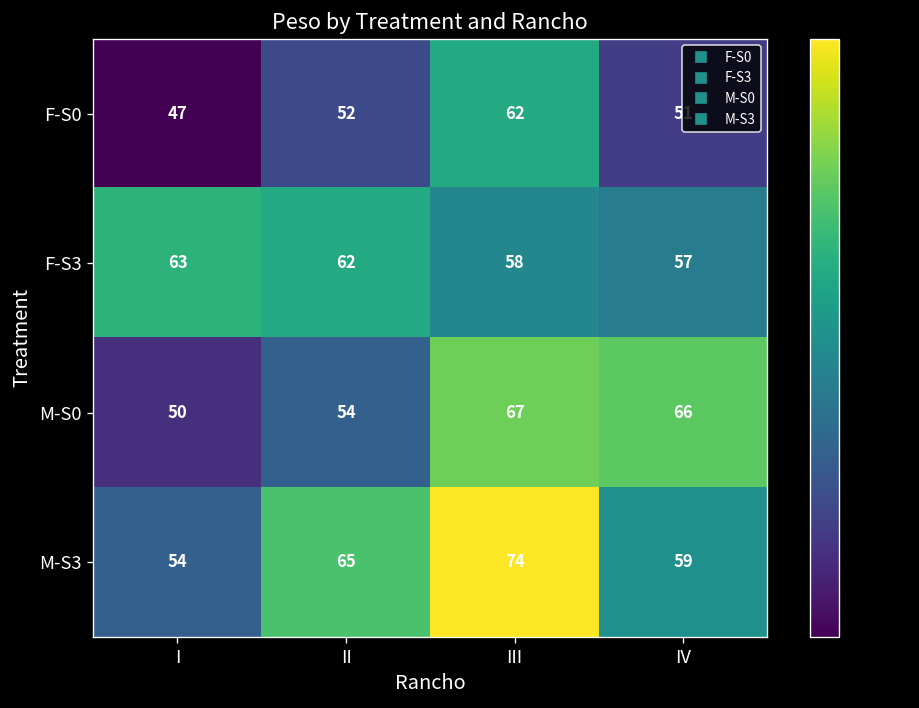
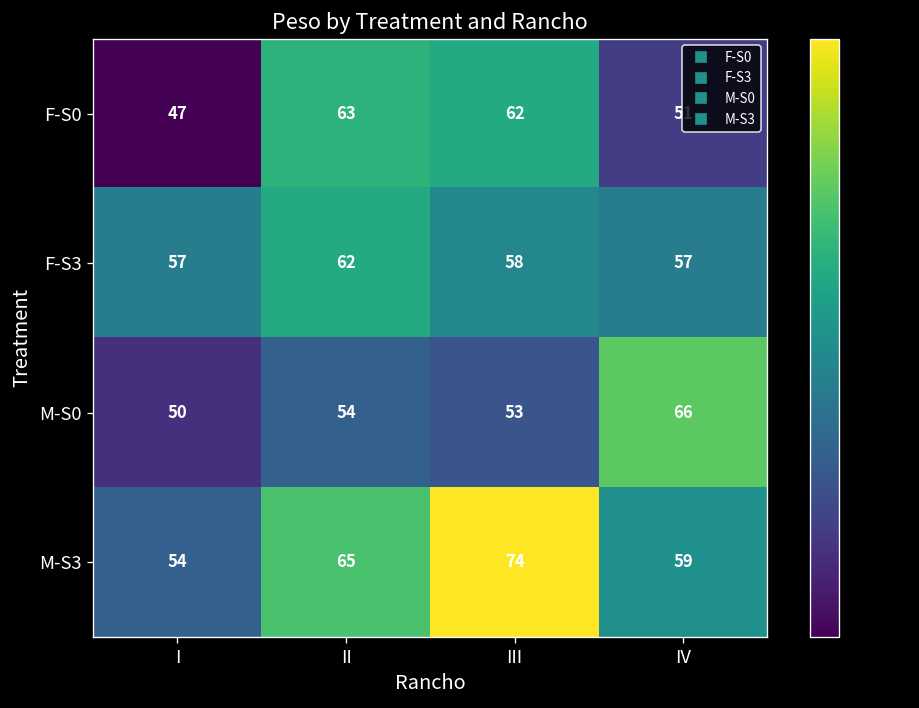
  {
    "F-S0": {
      "I": 47,
-     "II": 52,
+     "II": 63,
      "III": 62
    },
    "F-S3": {
-     "I": 63,
+     "I": 57,
      "II": 62,
      "III": 58,
      "IV": 57
    },
    "M-S0": {
      "I": 50,
      "II": 54,
-     "III": 67,
+     "III": 53,
      "IV": 66
    },
    "M-S3": {
      "I": 54,
      "II": 65,
      "III": 74,
      "IV": 59
    }
  }
